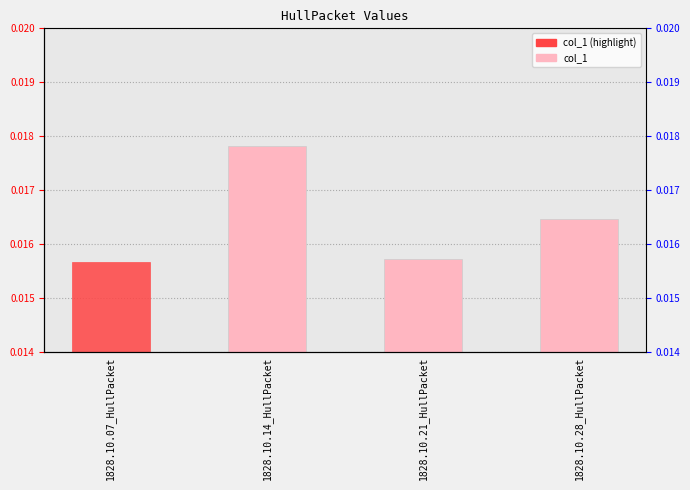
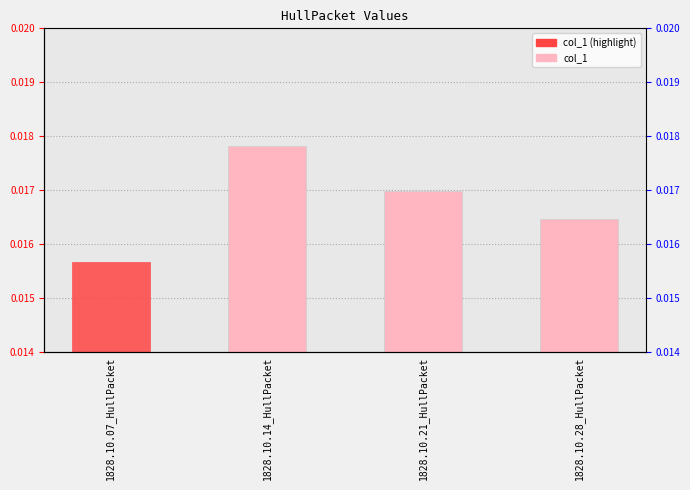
  {
    "1828.10.07_HullPacket": 0.0157,
    "1828.10.14_HullPacket": 0.0178,
-   "1828.10.21_HullPacket": 0.0157,
+   "1828.10.21_HullPacket": 0.0170,
    "1828.10.28_HullPacket": 0.0165
  }
